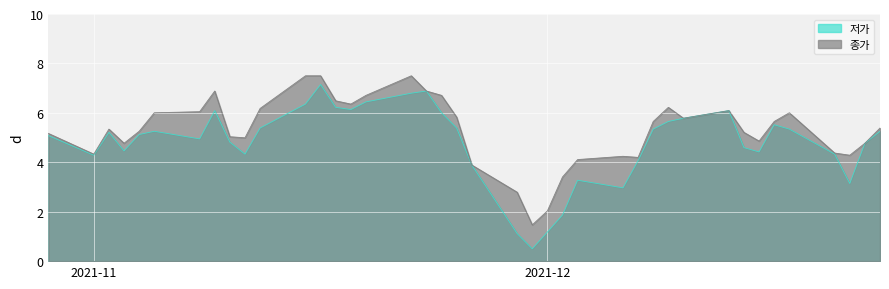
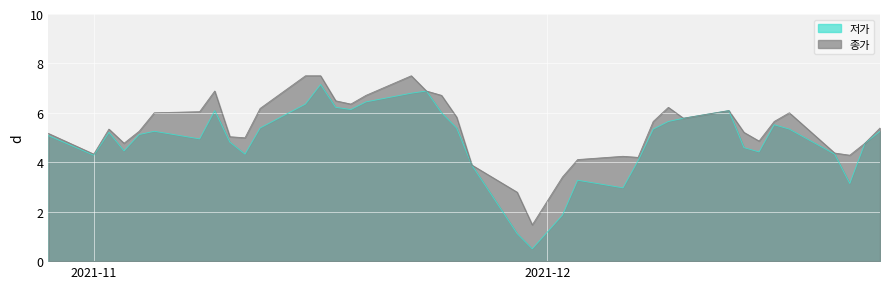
  {
    "저가": {
      "2021-12": 1.2
    },
    "종가": {
-     "2021-12": 2.0
+     "2021-12": 2.4
    }
  }
